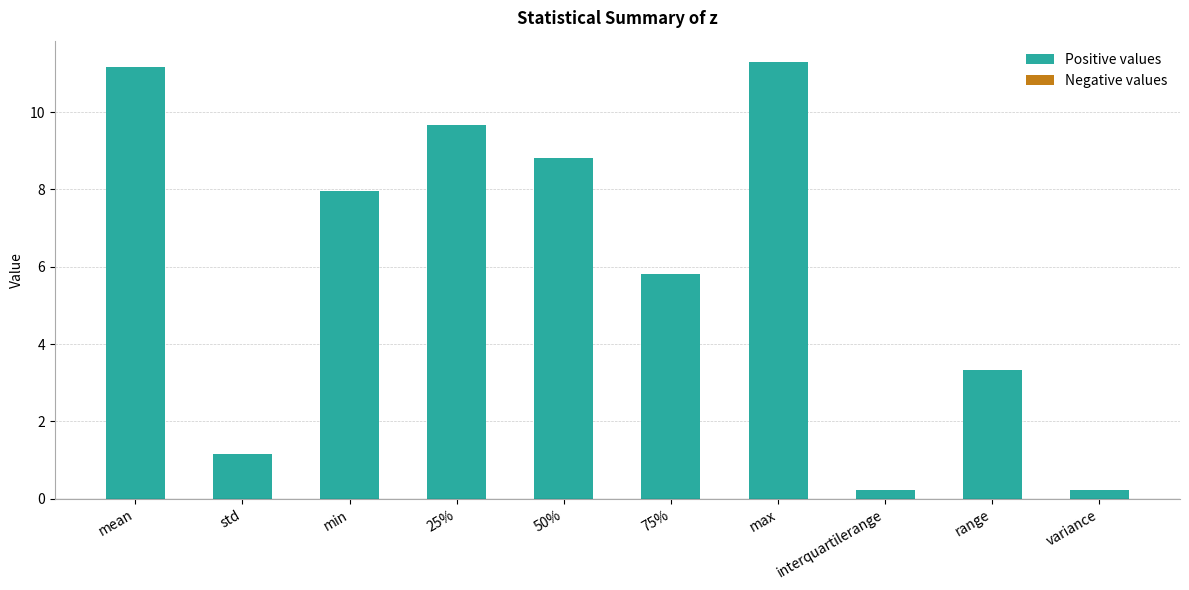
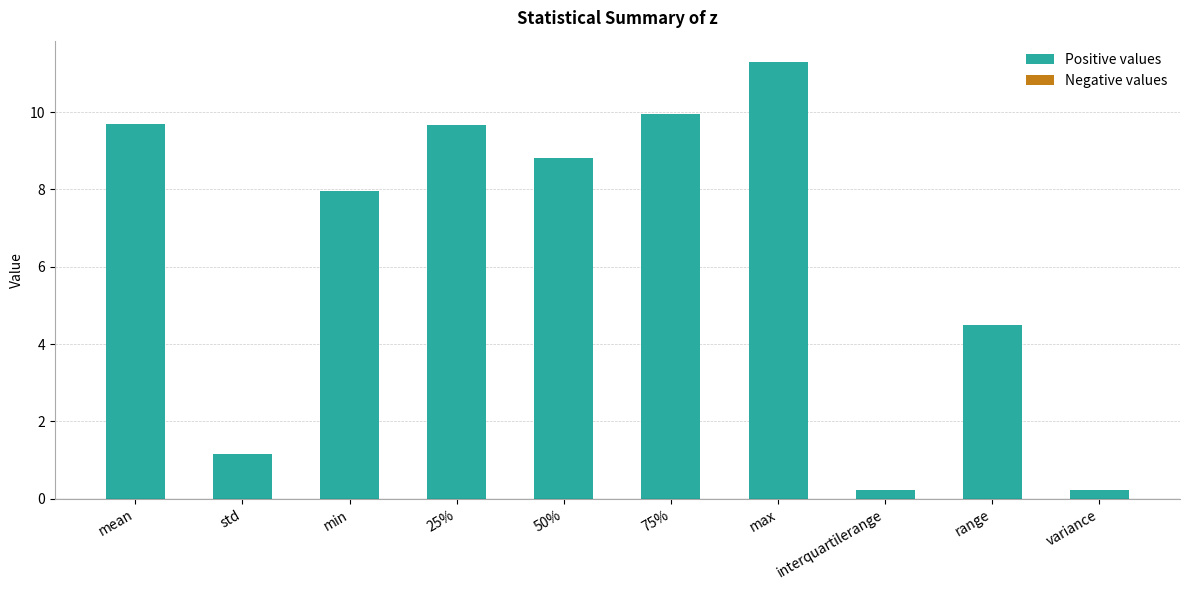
  {
-   "mean": 11.2,
+   "mean": 9.7,
    "std": 1.1,
    "min": 8.0,
    "25%": 9.7,
    "50%": 8.8,
-   "75%": 5.8,
+   "75%": 9.9,
    "max": 11.3,
    "interquartilerange": 0.2,
-   "range": 3.3,
+   "range": 4.5,
    "variance": 0.2
  }
